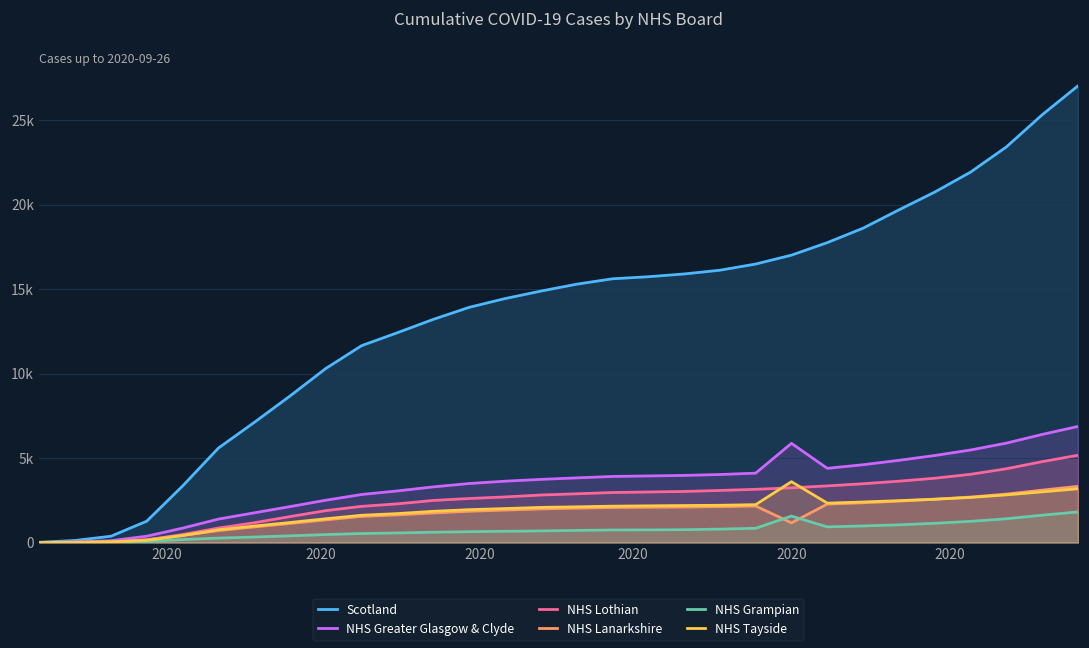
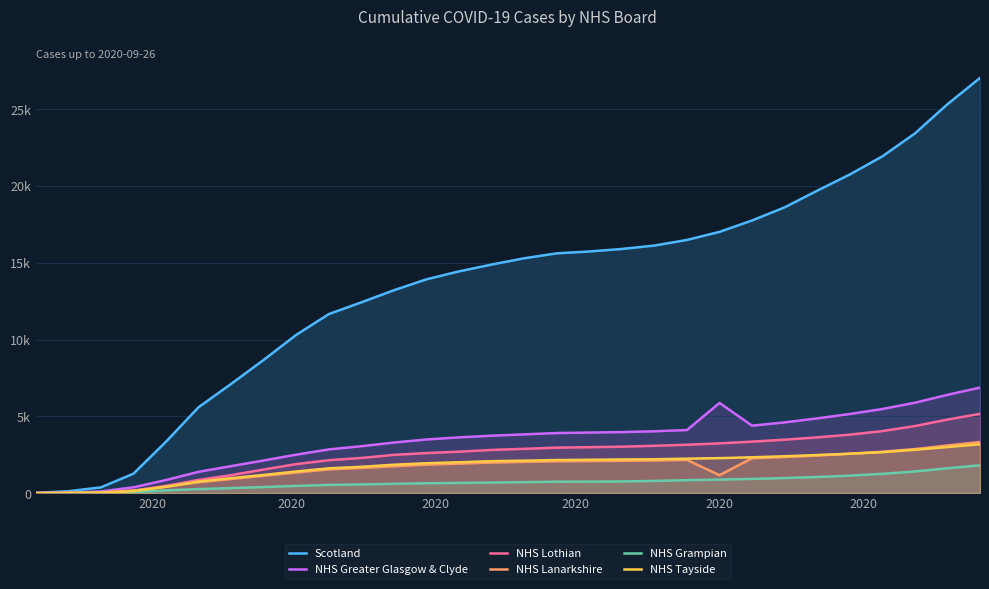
  {
    "Scotland": {
      "2020": 17000
    },
    "NHS Greater Glasgow & Clyde": {
      "2020": 5900
    },
    "NHS Lothian": {
      "2020": 3200
    },
    "NHS Lanarkshire": {
      "2020": 1200
    },
    "NHS Grampian": {
-     "2020": 1600
+     "2020": 900
    },
    "NHS Tayside": {
-     "2020": 3600
+     "2020": 2300
    }
  }
